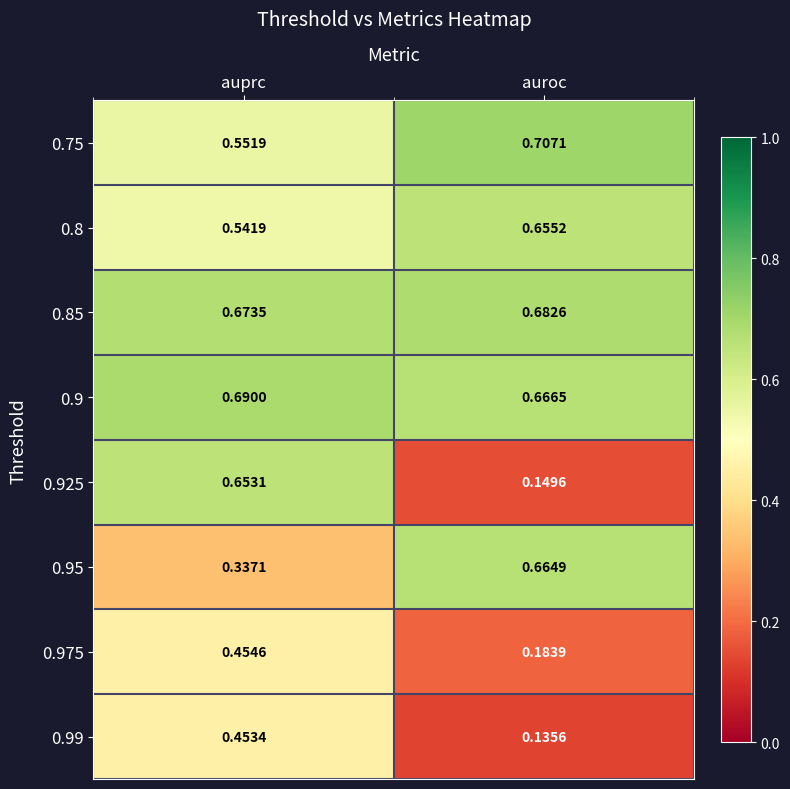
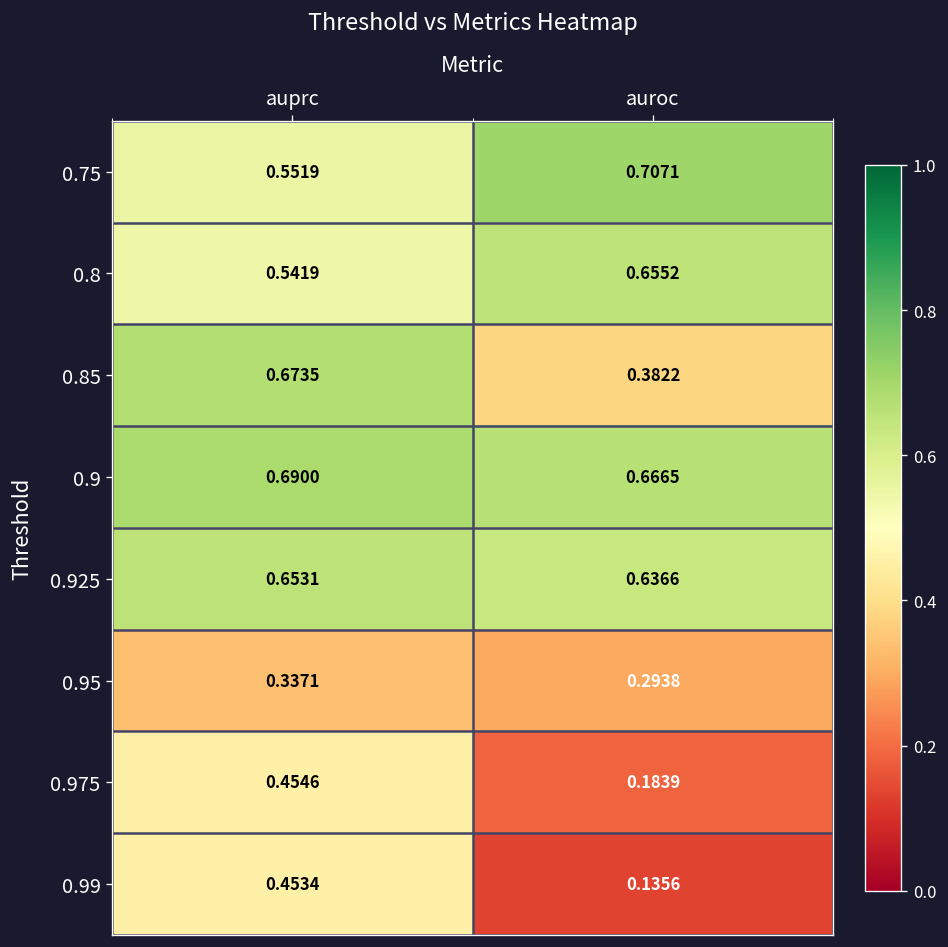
  {
    "0.75": {
      "auprc": 0.5519,
      "auroc": 0.7071
    },
    "0.8": {
      "auprc": 0.5419,
      "auroc": 0.6552
    },
    "0.85": {
      "auprc": 0.6735,
-     "auroc": 0.6826
+     "auroc": 0.3822
    },
    "0.9": {
      "auprc": 0.6900,
      "auroc": 0.6665
    },
    "0.925": {
      "auprc": 0.6531,
-     "auroc": 0.1496
+     "auroc": 0.6366
    },
    "0.95": {
      "auprc": 0.3371,
-     "auroc": 0.6649
+     "auroc": 0.2938
    },
    "0.975": {
      "auprc": 0.4546,
      "auroc": 0.1839
    },
    "0.99": {
      "auprc": 0.4534,
      "auroc": 0.1356
    }
  }
